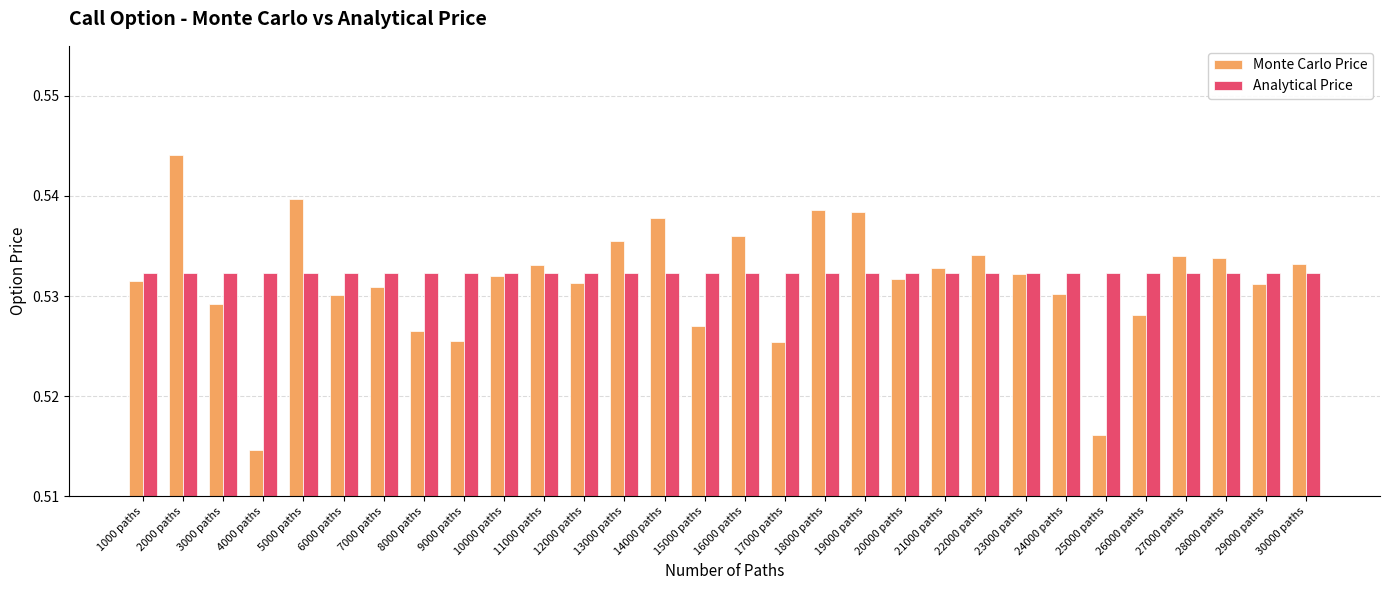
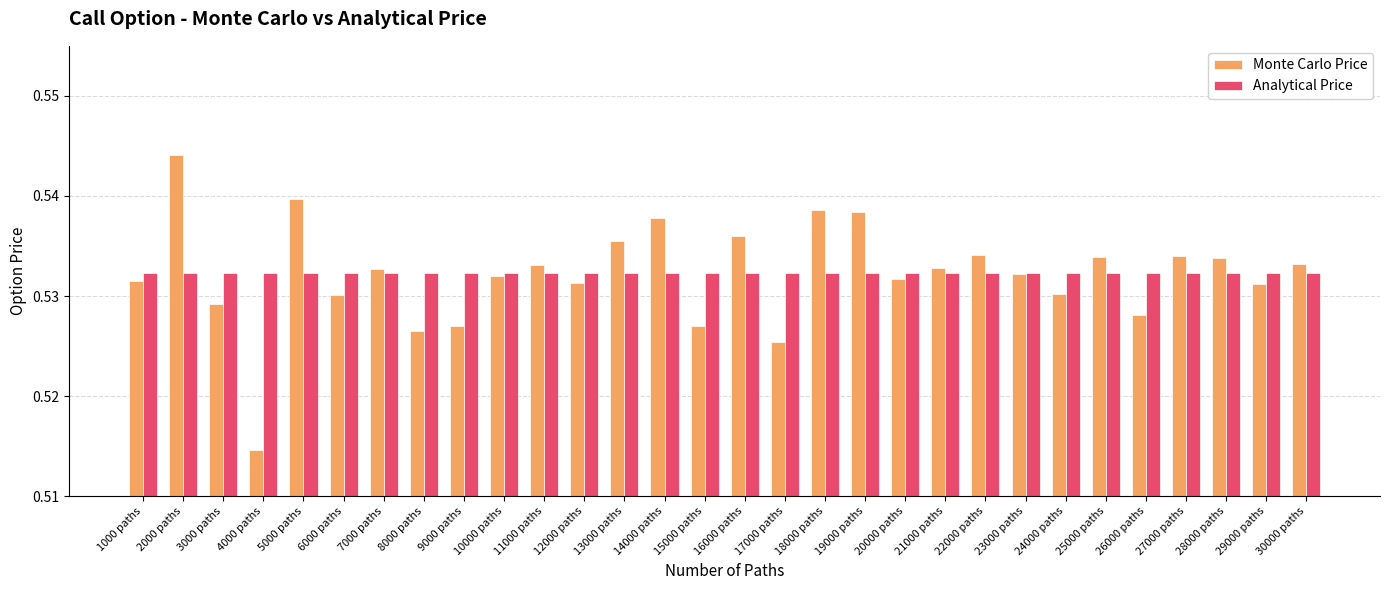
  {
    "Monte Carlo Price": {
      "1000 paths": 0.5315,
      "2000 paths": 0.5441,
      "3000 paths": 0.5292,
      "4000 paths": 0.5146,
      "5000 paths": 0.5397,
      "6000 paths": 0.5302,
-     "7000 paths": 0.5309,
+     "7000 paths": 0.5327,
      "8000 paths": 0.5265,
-     "9000 paths": 0.5255,
+     "9000 paths": 0.5270,
      "10000 paths": 0.5320,
      "11000 paths": 0.5331,
      "12000 paths": 0.5313,
      "13000 paths": 0.5355,
      "14000 paths": 0.5378,
      "15000 paths": 0.5270,
      "16000 paths": 0.5360,
      "17000 paths": 0.5254,
      "18000 paths": 0.5386,
      "19000 paths": 0.5384,
      "20000 paths": 0.5317,
      "21000 paths": 0.5328,
      "22000 paths": 0.5341,
      "23000 paths": 0.5322,
      "24000 paths": 0.5302,
-     "25000 paths": 0.5161,
+     "25000 paths": 0.5339,
      "26000 paths": 0.5282,
      "27000 paths": 0.5340,
      "28000 paths": 0.5338,
      "29000 paths": 0.5312,
      "30000 paths": 0.5332
    },
    "Analytical Price": {
      "1000 paths": 0.5323,
      "2000 paths": 0.5323,
      "3000 paths": 0.5323,
      "4000 paths": 0.5323,
      "5000 paths": 0.5323,
      "6000 paths": 0.5323,
      "7000 paths": 0.5323,
      "8000 paths": 0.5323,
      "9000 paths": 0.5323,
      "10000 paths": 0.5323,
      "11000 paths": 0.5323,
      "12000 paths": 0.5323,
      "13000 paths": 0.5323,
      "14000 paths": 0.5323,
      "15000 paths": 0.5323,
      "16000 paths": 0.5323,
      "17000 paths": 0.5323,
      "18000 paths": 0.5323,
      "19000 paths": 0.5323,
      "20000 paths": 0.5323,
      "21000 paths": 0.5323,
      "22000 paths": 0.5323,
      "23000 paths": 0.5323,
      "24000 paths": 0.5323,
      "25000 paths": 0.5323,
      "26000 paths": 0.5323,
      "27000 paths": 0.5323,
      "28000 paths": 0.5323,
      "29000 paths": 0.5323,
      "30000 paths": 0.5323
    }
  }
